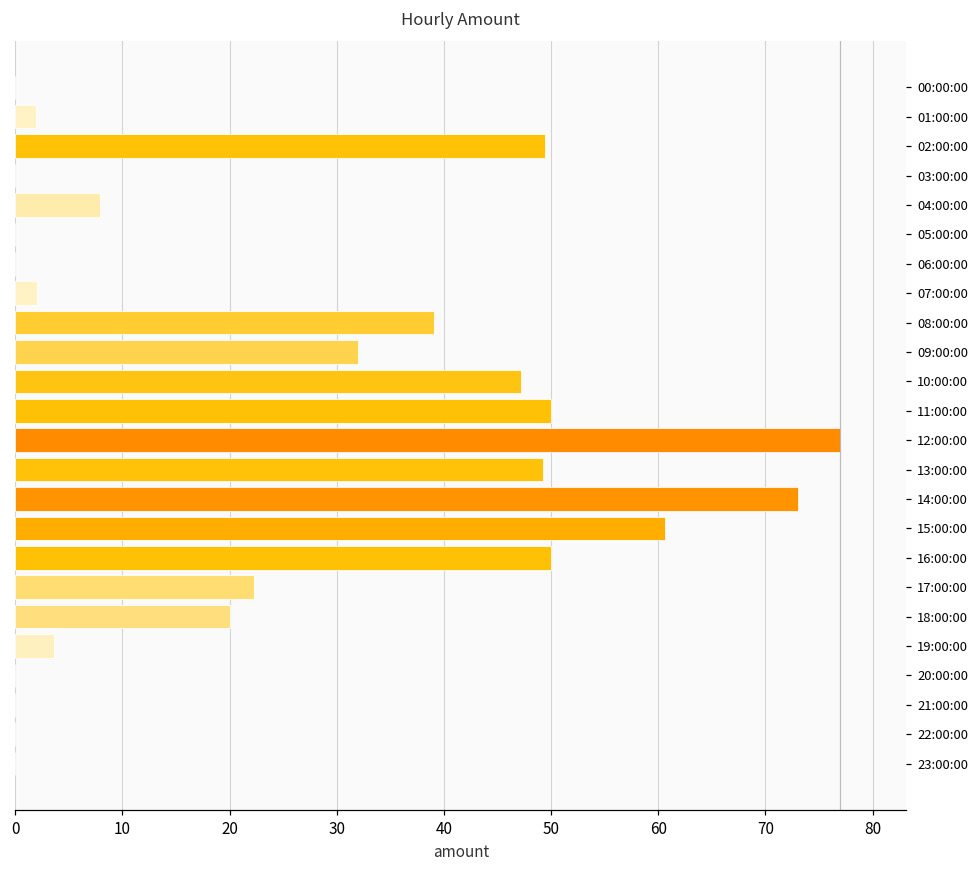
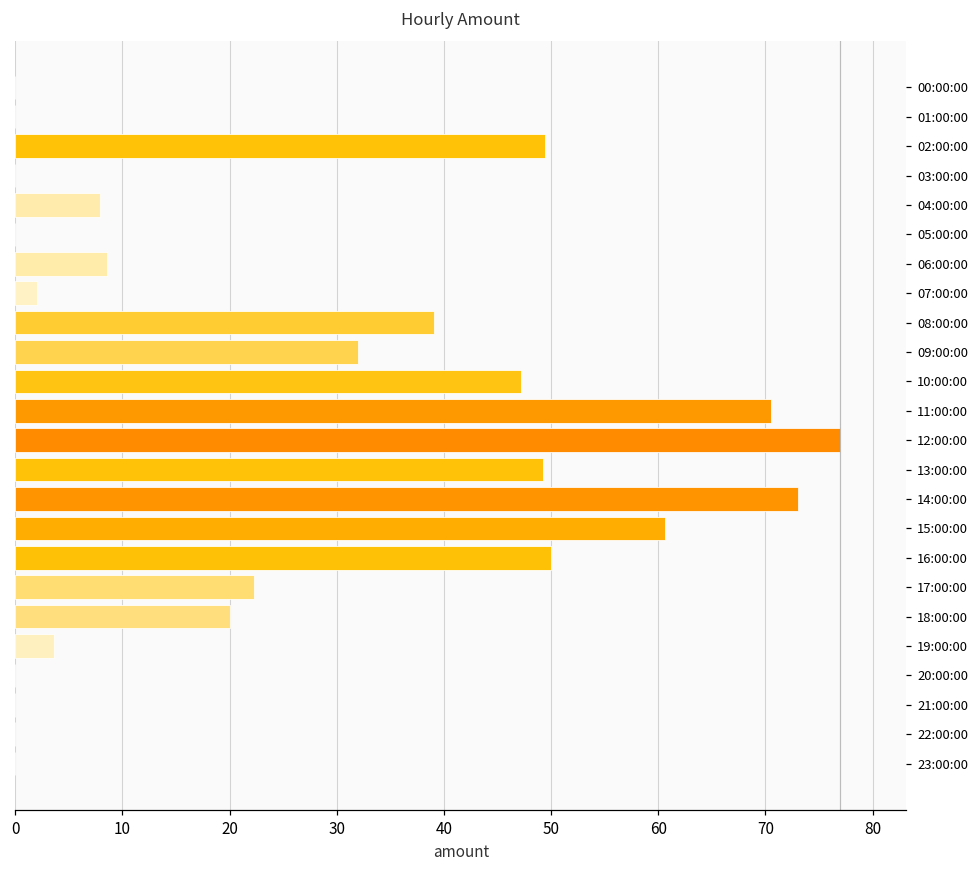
  {
    "00:00:00": 0,
-   "01:00:00": 2,
+   "01:00:00": 0,
    "02:00:00": 49,
    "03:00:00": 0,
    "04:00:00": 8,
    "05:00:00": 0,
-   "06:00:00": 0,
+   "06:00:00": 9,
    "07:00:00": 2,
    "08:00:00": 39,
    "09:00:00": 32,
    "10:00:00": 47,
-   "11:00:00": 50,
+   "11:00:00": 71,
    "12:00:00": 77,
    "13:00:00": 49,
    "14:00:00": 73,
    "15:00:00": 61,
    "16:00:00": 50,
    "17:00:00": 22,
    "18:00:00": 20,
    "19:00:00": 4,
    "20:00:00": 0,
    "21:00:00": 0,
    "22:00:00": 0,
    "23:00:00": 0
  }
